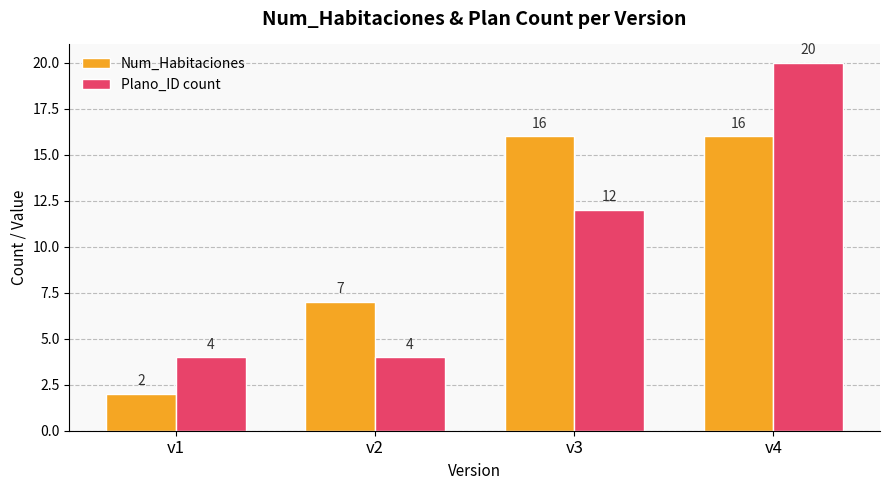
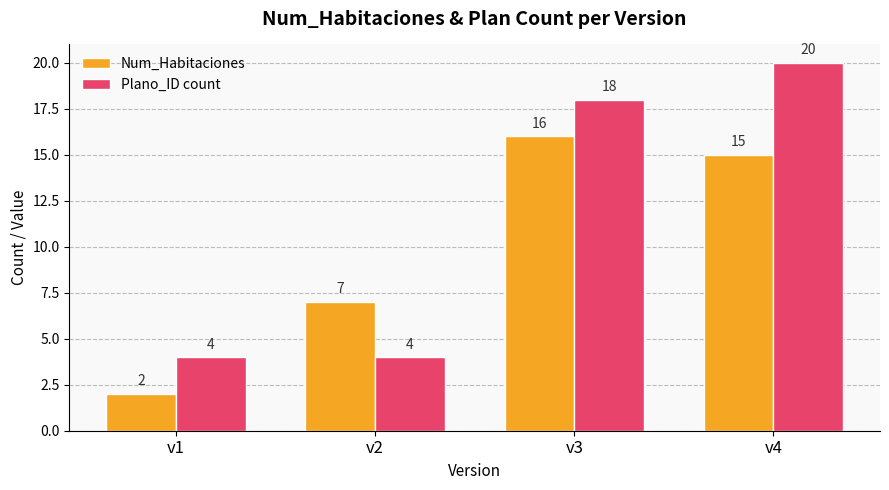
  {
    "Num_Habitaciones": {
      "v1": 2,
      "v2": 7,
      "v3": 16,
-     "v4": 16
+     "v4": 15
    },
    "Plano_ID count": {
      "v1": 4,
      "v2": 4,
-     "v3": 12,
+     "v3": 18,
      "v4": 20
    }
  }
